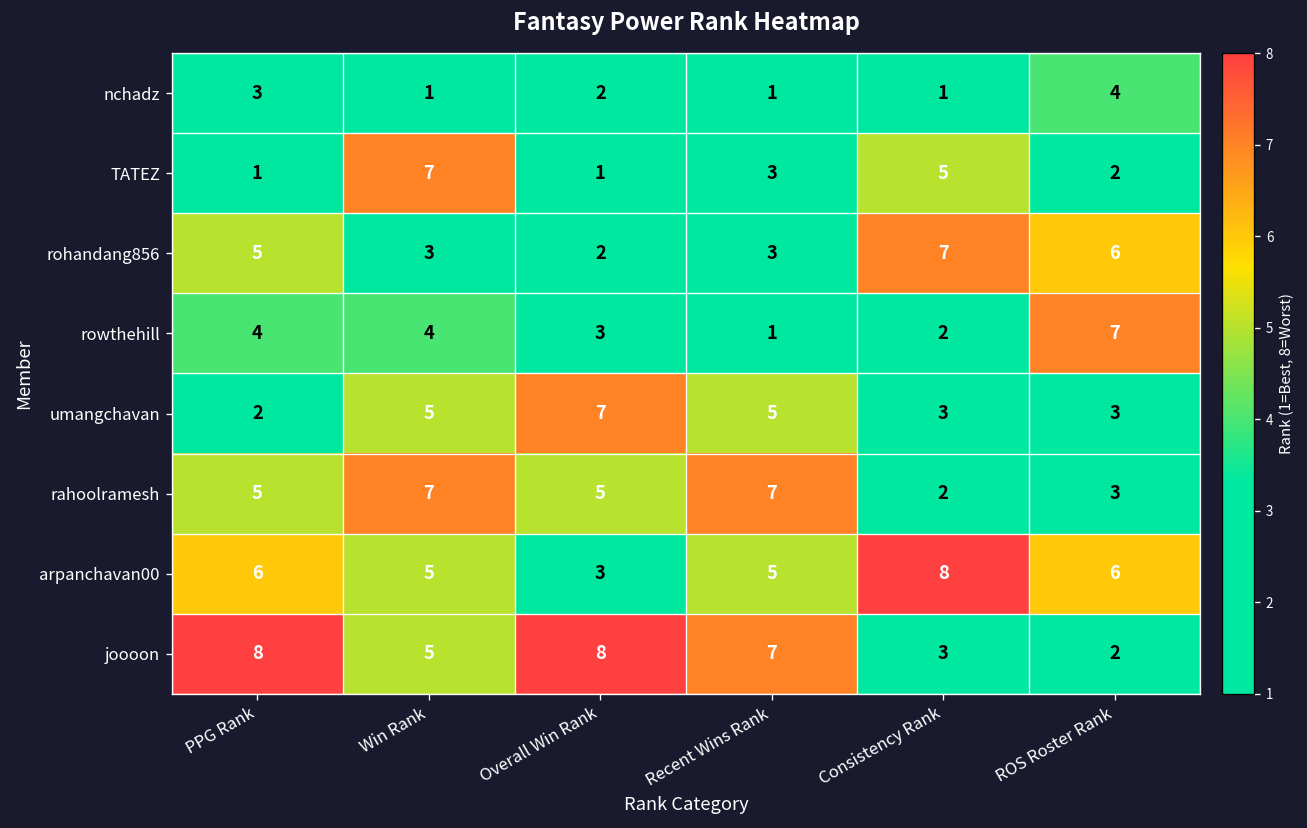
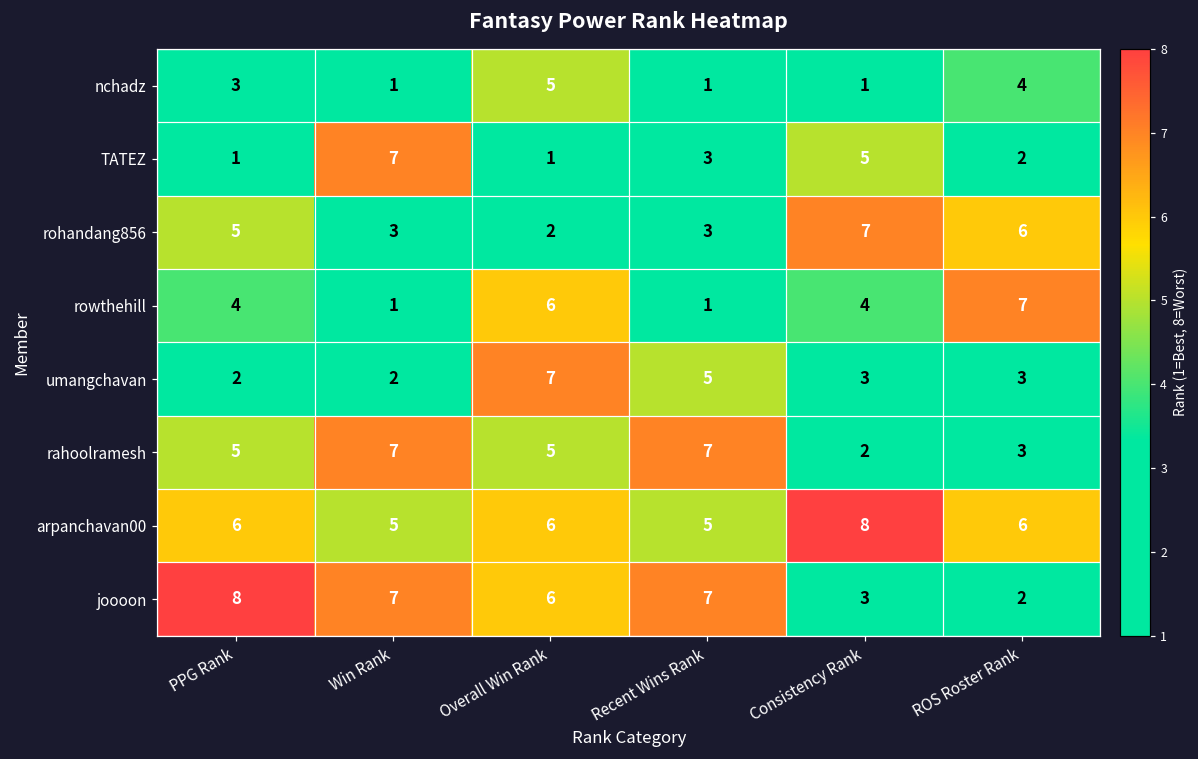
  {
    "nchadz": {
      "PPG Rank": 3,
      "Win Rank": 1,
-     "Overall Win Rank": 2,
+     "Overall Win Rank": 5,
      "Recent Wins Rank": 1,
      "Consistency Rank": 1,
      "ROS Roster Rank": 4
    },
    "TATEZ": {
      "PPG Rank": 1,
      "Win Rank": 7,
      "Overall Win Rank": 1,
      "Recent Wins Rank": 3,
      "Consistency Rank": 5,
      "ROS Roster Rank": 2
    },
    "rohandang856": {
      "PPG Rank": 5,
      "Win Rank": 3,
      "Overall Win Rank": 2,
      "Recent Wins Rank": 3,
      "Consistency Rank": 7,
      "ROS Roster Rank": 6
    },
    "rowthehill": {
      "PPG Rank": 4,
-     "Win Rank": 4,
-     "Overall Win Rank": 3,
+     "Win Rank": 1,
+     "Overall Win Rank": 6,
      "Recent Wins Rank": 1,
-     "Consistency Rank": 2,
+     "Consistency Rank": 4,
      "ROS Roster Rank": 7
    },
    "umangchavan": {
      "PPG Rank": 2,
-     "Win Rank": 5,
+     "Win Rank": 2,
      "Overall Win Rank": 7,
      "Recent Wins Rank": 5,
      "Consistency Rank": 3,
      "ROS Roster Rank": 3
    },
    "rahoolramesh": {
      "PPG Rank": 5,
      "Win Rank": 7,
      "Overall Win Rank": 5,
      "Recent Wins Rank": 7,
      "Consistency Rank": 2,
      "ROS Roster Rank": 3
    },
    "arpanchavan00": {
      "PPG Rank": 6,
      "Win Rank": 5,
-     "Overall Win Rank": 3,
+     "Overall Win Rank": 6,
      "Recent Wins Rank": 5,
      "Consistency Rank": 8,
      "ROS Roster Rank": 6
    },
    "joooon": {
      "PPG Rank": 8,
-     "Win Rank": 5,
-     "Overall Win Rank": 8,
+     "Win Rank": 7,
+     "Overall Win Rank": 6,
      "Recent Wins Rank": 7,
      "Consistency Rank": 3,
      "ROS Roster Rank": 2
    }
  }
